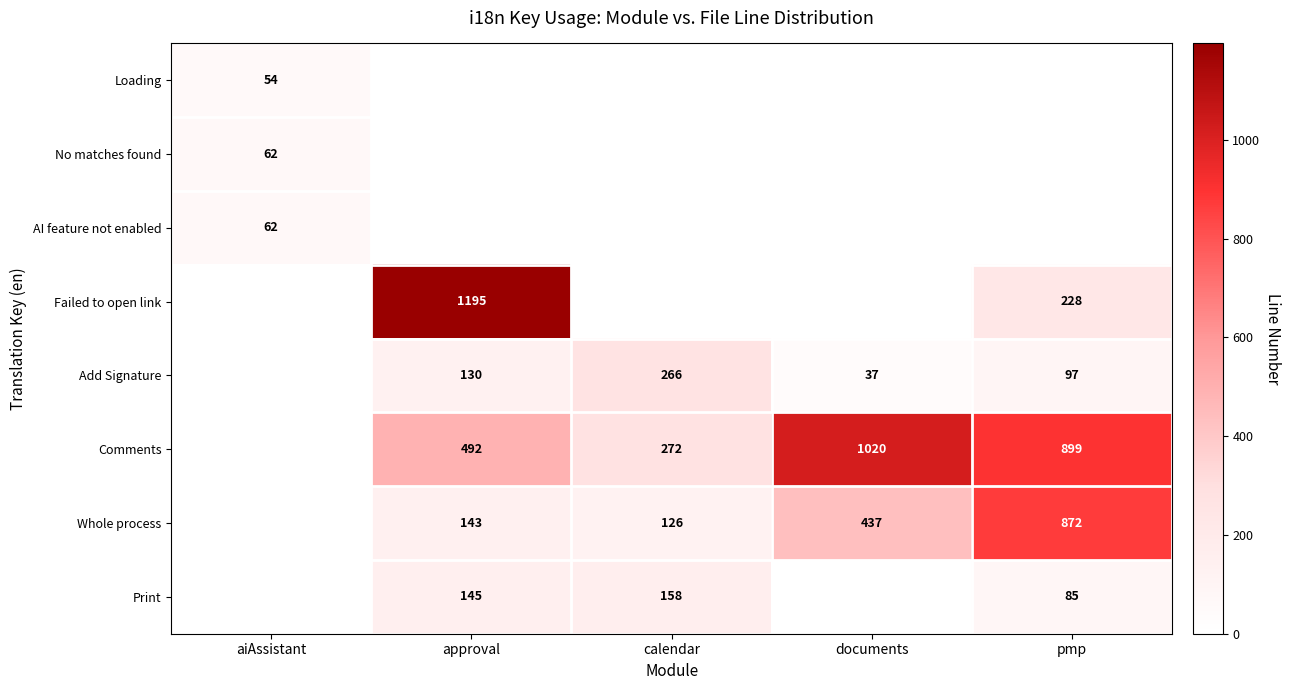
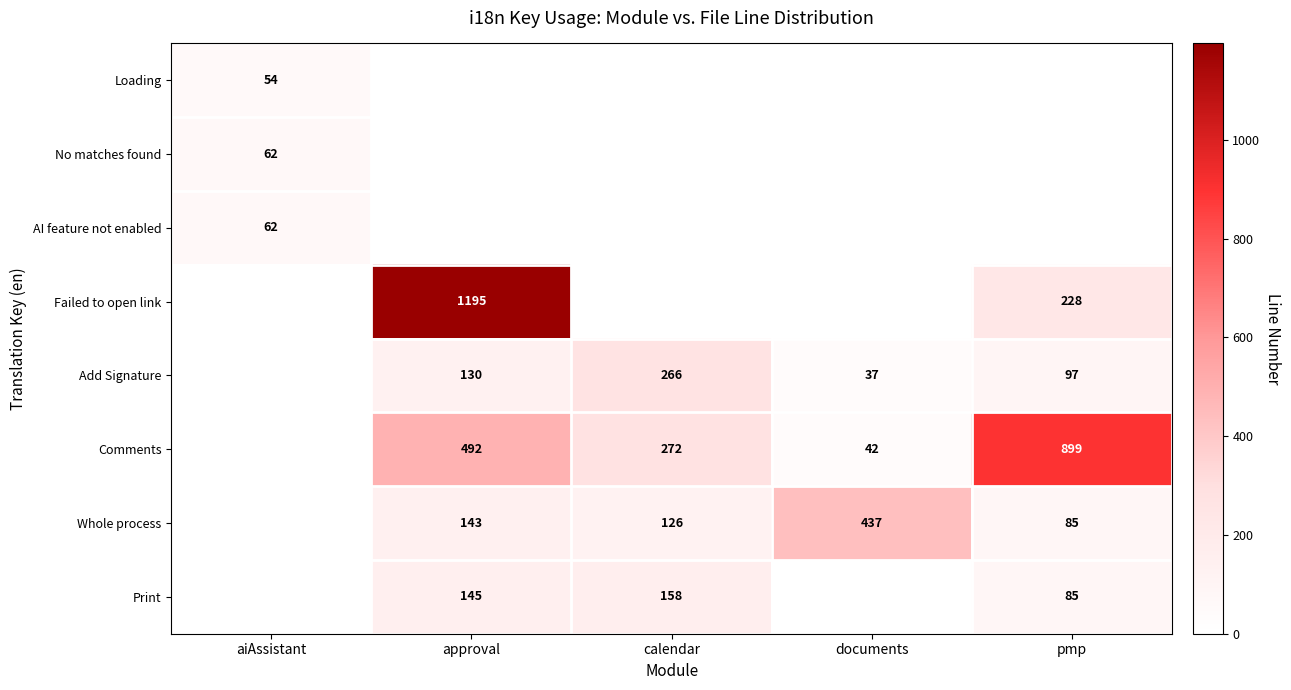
  {
    "Loading": {
      "aiAssistant": 54
    },
    "No matches found": {
      "aiAssistant": 62
    },
    "AI feature not enabled": {
      "aiAssistant": 62
    },
    "Failed to open link": {
      "approval": 1195,
      "pmp": 228
    },
    "Add Signature": {
      "approval": 130,
      "calendar": 266,
      "documents": 37,
      "pmp": 97
    },
    "Comments": {
      "approval": 492,
      "calendar": 272,
-     "documents": 1020,
+     "documents": 42,
      "pmp": 899
    },
    "Whole process": {
      "approval": 143,
      "calendar": 126,
      "documents": 437,
-     "pmp": 872
+     "pmp": 85
    },
    "Print": {
      "approval": 145,
      "calendar": 158,
      "pmp": 85
    }
  }
